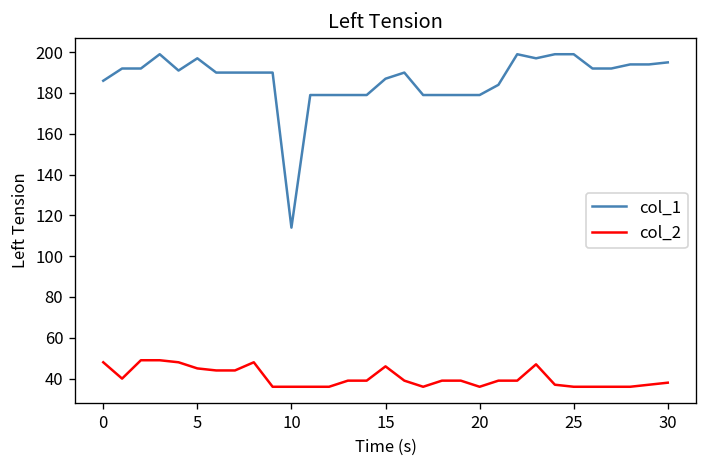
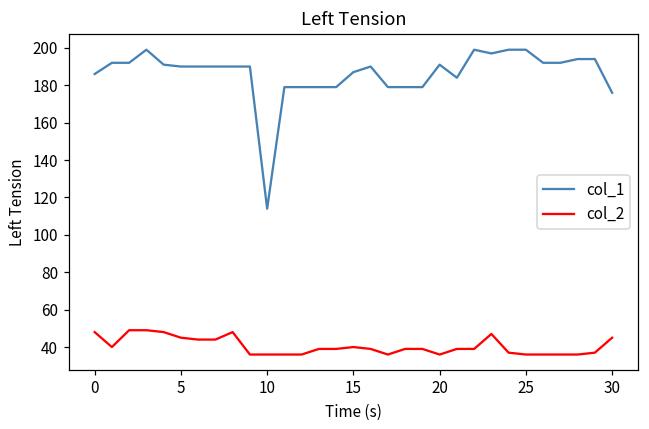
  {
    "col_1": {
      "0": 186,
-     "5": 197,
+     "5": 190,
      "10": 114,
      "15": 187,
-     "20": 179,
+     "20": 191,
      "25": 199,
-     "30": 195
+     "30": 176
    },
    "col_2": {
      "0": 48,
      "5": 45,
      "10": 36,
-     "15": 46,
+     "15": 40,
      "20": 36,
      "25": 36,
-     "30": 38
+     "30": 45
    }
  }
